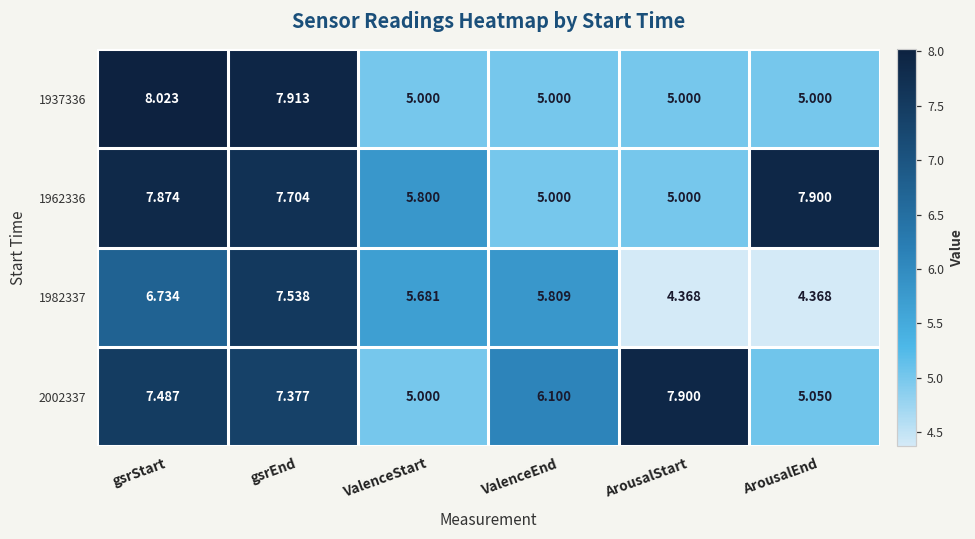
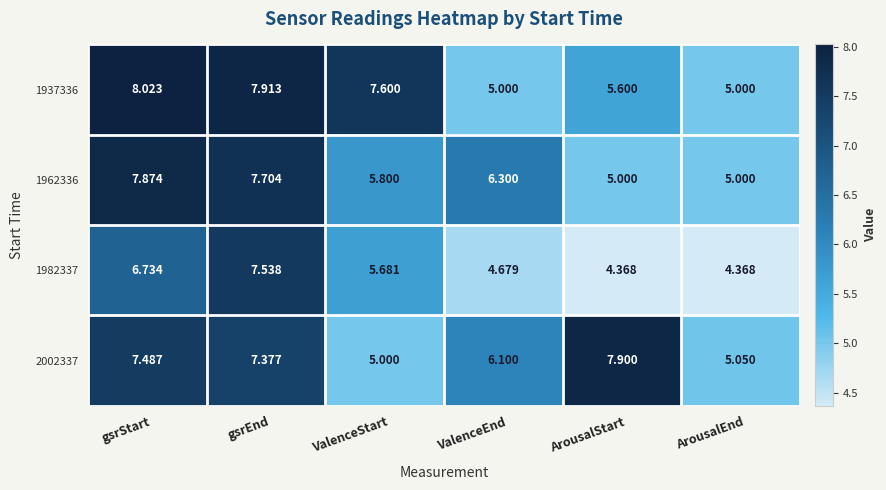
  {
    "1937336": {
      "gsrStart": 8.023,
      "gsrEnd": 7.913,
-     "ValenceStart": 5.000,
+     "ValenceStart": 7.600,
      "ValenceEnd": 5.000,
-     "ArousalStart": 5.000,
+     "ArousalStart": 5.600,
      "ArousalEnd": 5.000
    },
    "1962336": {
      "gsrStart": 7.874,
      "gsrEnd": 7.704,
      "ValenceStart": 5.800,
-     "ValenceEnd": 5.000,
+     "ValenceEnd": 6.300,
      "ArousalStart": 5.000,
-     "ArousalEnd": 7.900
+     "ArousalEnd": 5.000
    },
    "1982337": {
      "gsrStart": 6.734,
      "gsrEnd": 7.538,
      "ValenceStart": 5.681,
-     "ValenceEnd": 5.809,
+     "ValenceEnd": 4.679,
      "ArousalStart": 4.368,
      "ArousalEnd": 4.368
    },
    "2002337": {
      "gsrStart": 7.487,
      "gsrEnd": 7.377,
      "ValenceStart": 5.000,
      "ValenceEnd": 6.100,
      "ArousalStart": 7.900,
      "ArousalEnd": 5.050
    }
  }
